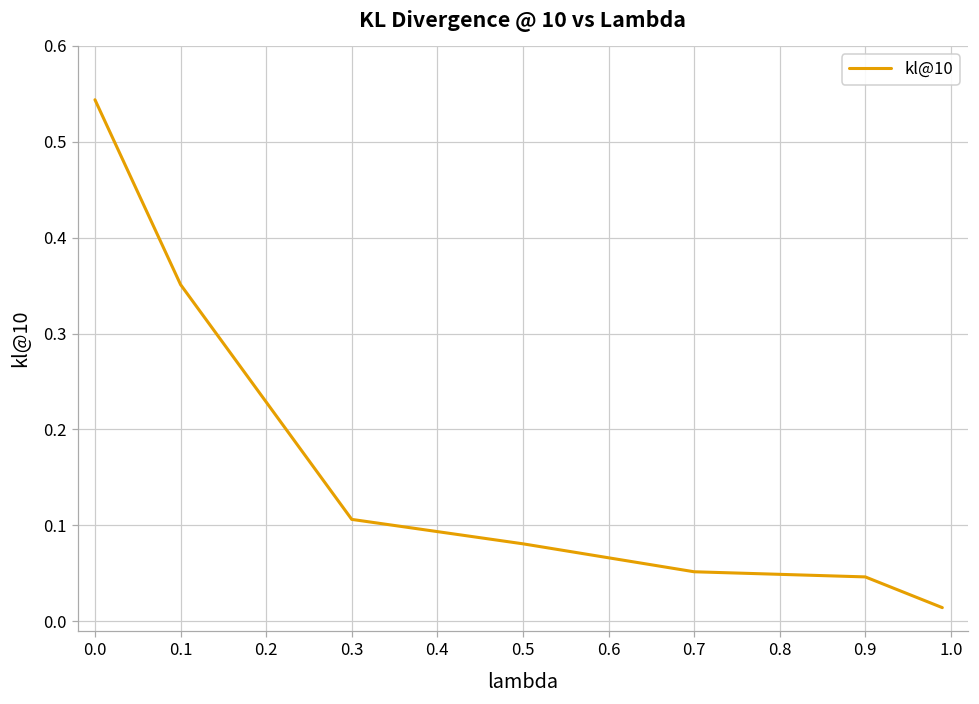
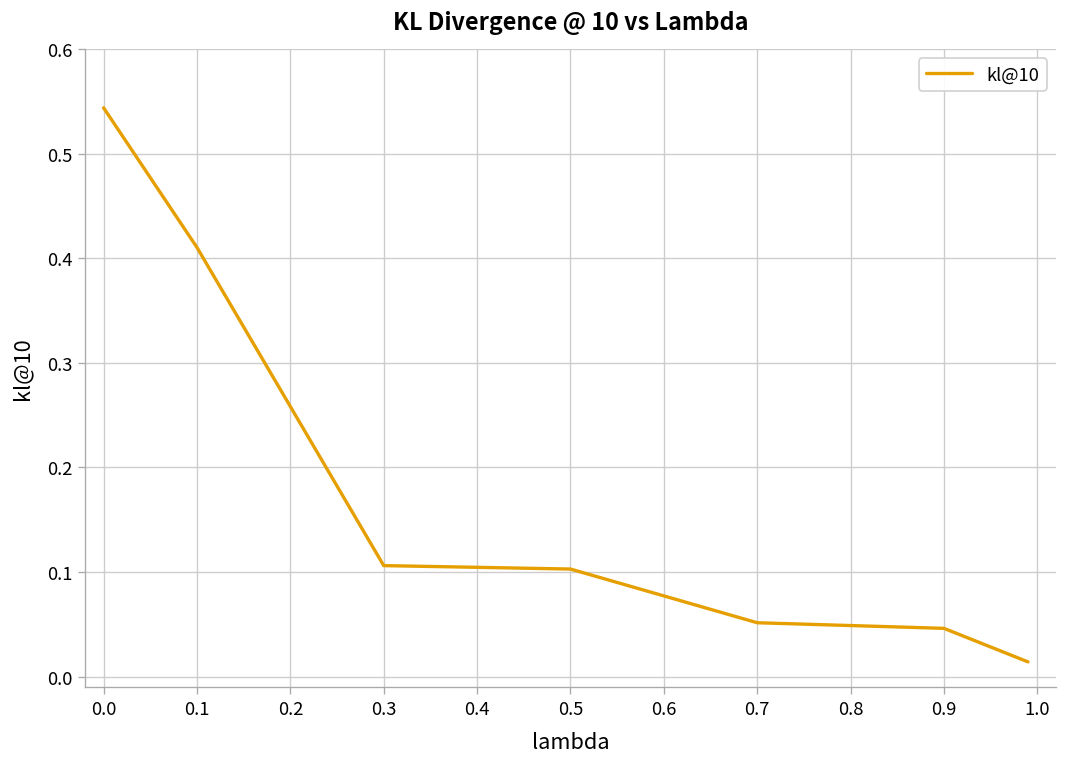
  {
    "0.0": 0.54,
-   "0.1": 0.35,
+   "0.1": 0.41,
    "0.3": 0.11,
-   "0.5": 0.08,
+   "0.5": 0.10,
    "0.7": 0.05,
    "0.9": 0.05
  }
